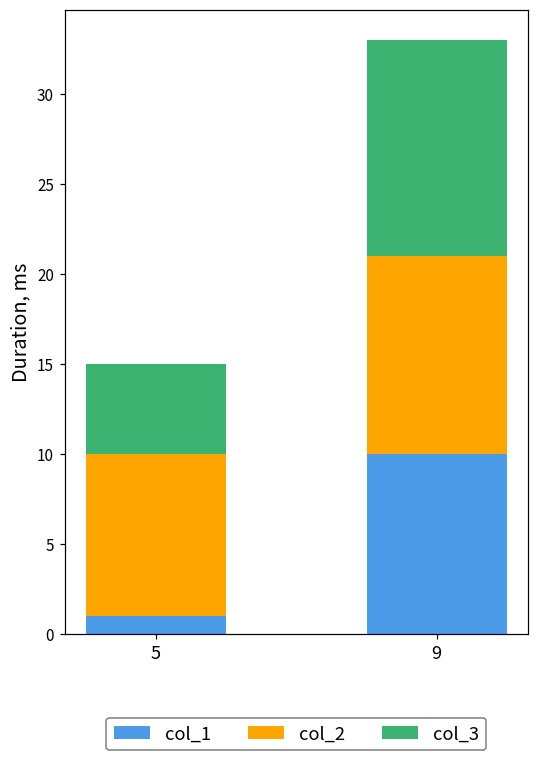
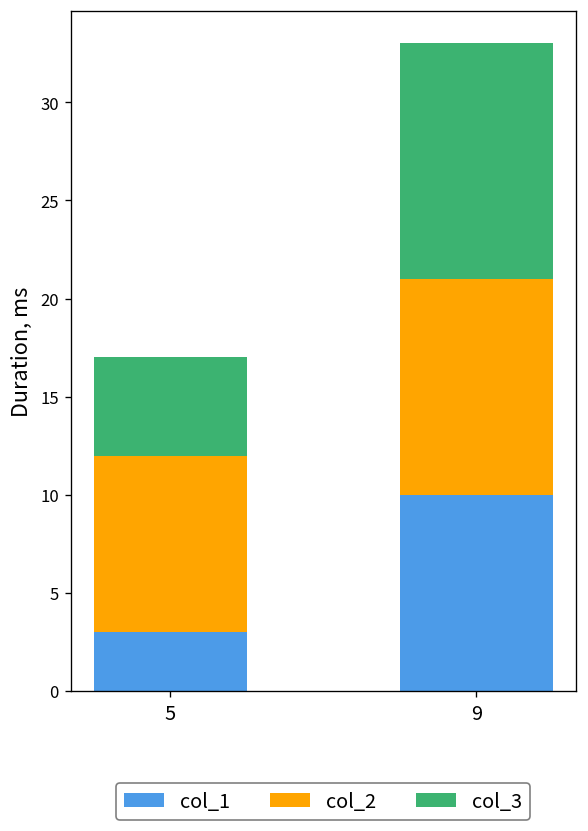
  {
    "col_1": {
-     "5": 1,
+     "5": 3,
      "9": 10
    },
    "col_2": {
      "5": 9,
      "9": 11
    },
    "col_3": {
      "5": 5,
      "9": 12
    }
  }
